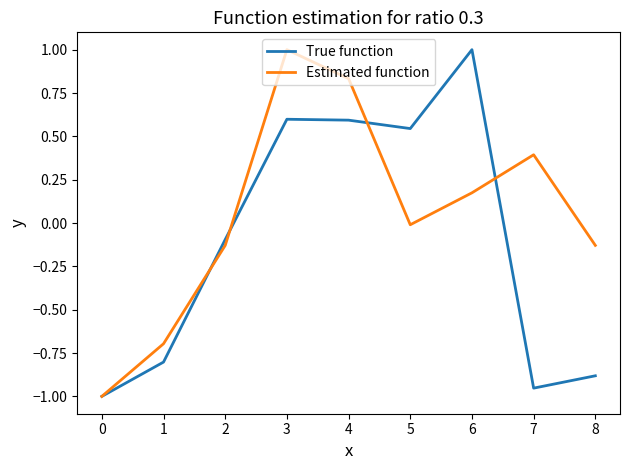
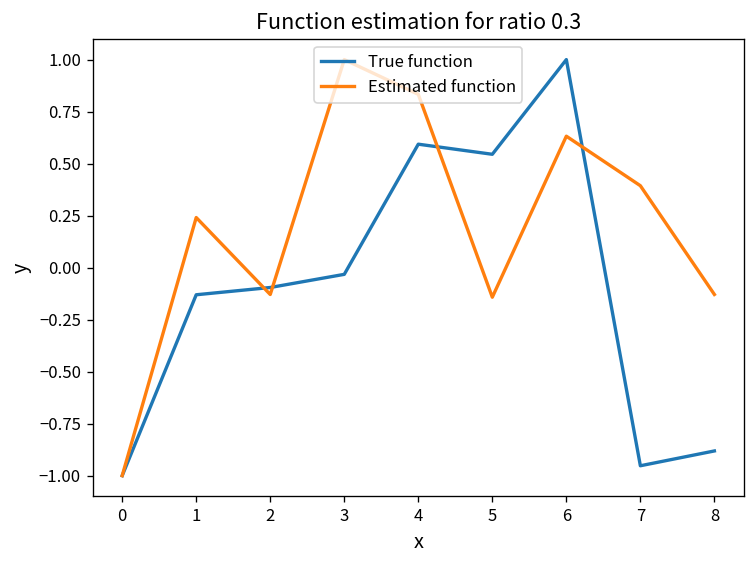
  {
    "True function": {
-     "1": -0.80,
+     "1": -0.13,
      "2": -0.10,
-     "3": 0.60,
+     "3": -0.03,
      "4": 0.59,
      "5": 0.54,
      "6": 1.00,
      "7": -0.95,
      "8": -0.88
    },
    "Estimated function": {
-     "1": -0.70,
+     "1": 0.24,
      "2": -0.13,
-     "5": -0.01,
-     "6": 0.17,
+     "5": -0.14,
+     "6": 0.63,
      "7": 0.39,
      "8": -0.13
    }
  }
